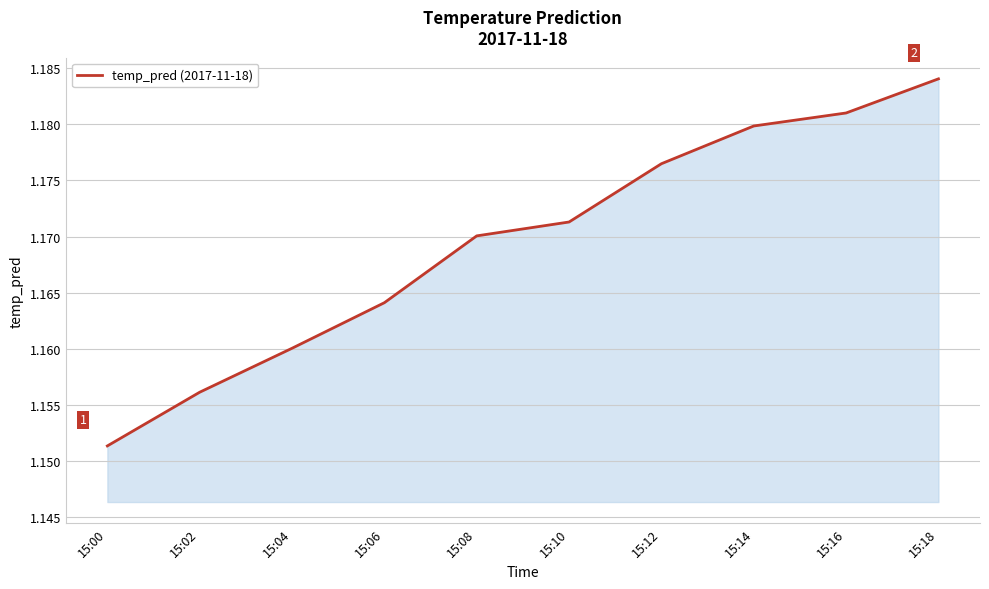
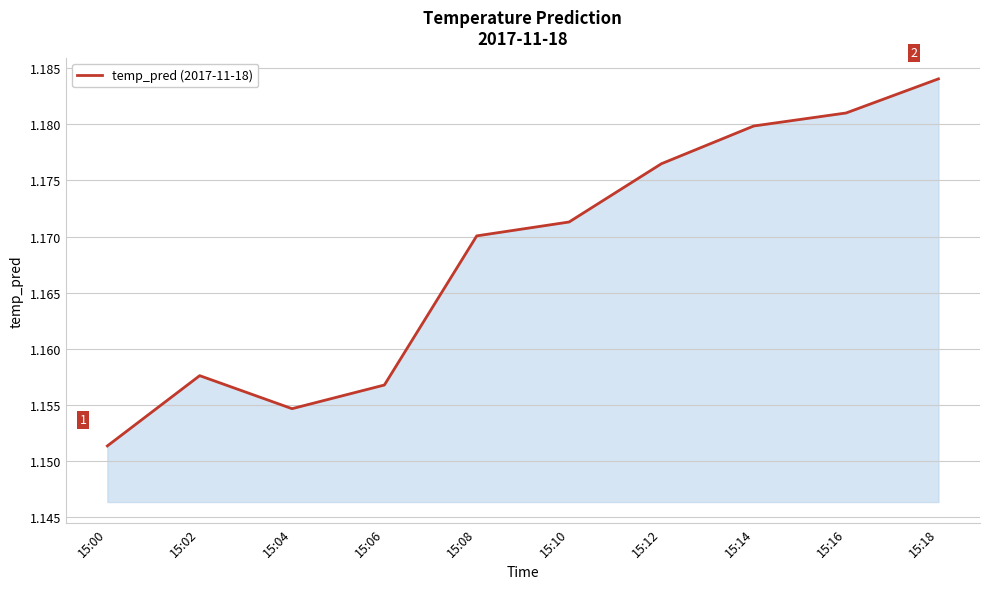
  {
    "15:00": 1.1513,
-   "15:02": 1.1561,
-   "15:04": 1.1600,
-   "15:06": 1.1641,
+   "15:02": 1.1576,
+   "15:04": 1.1547,
+   "15:06": 1.1568,
    "15:08": 1.1701,
    "15:10": 1.1713,
    "15:12": 1.1765,
    "15:14": 1.1799,
    "15:16": 1.1810,
    "15:18": 1.1841
  }
